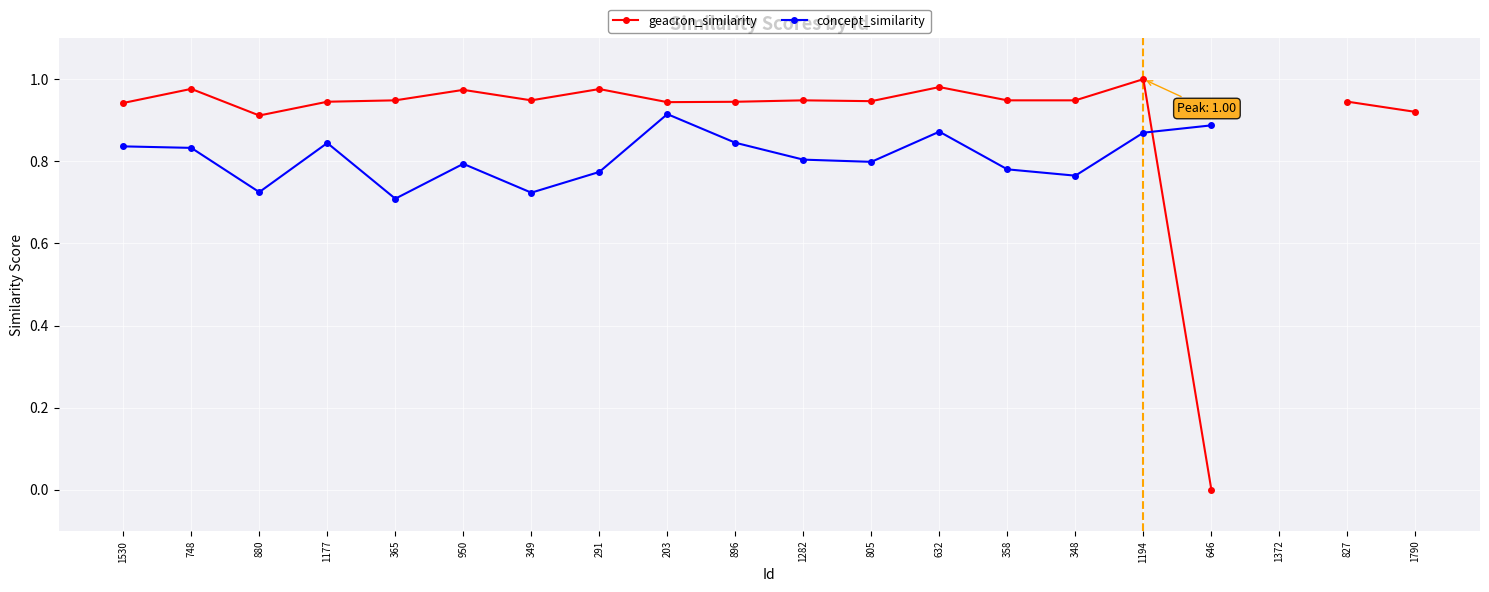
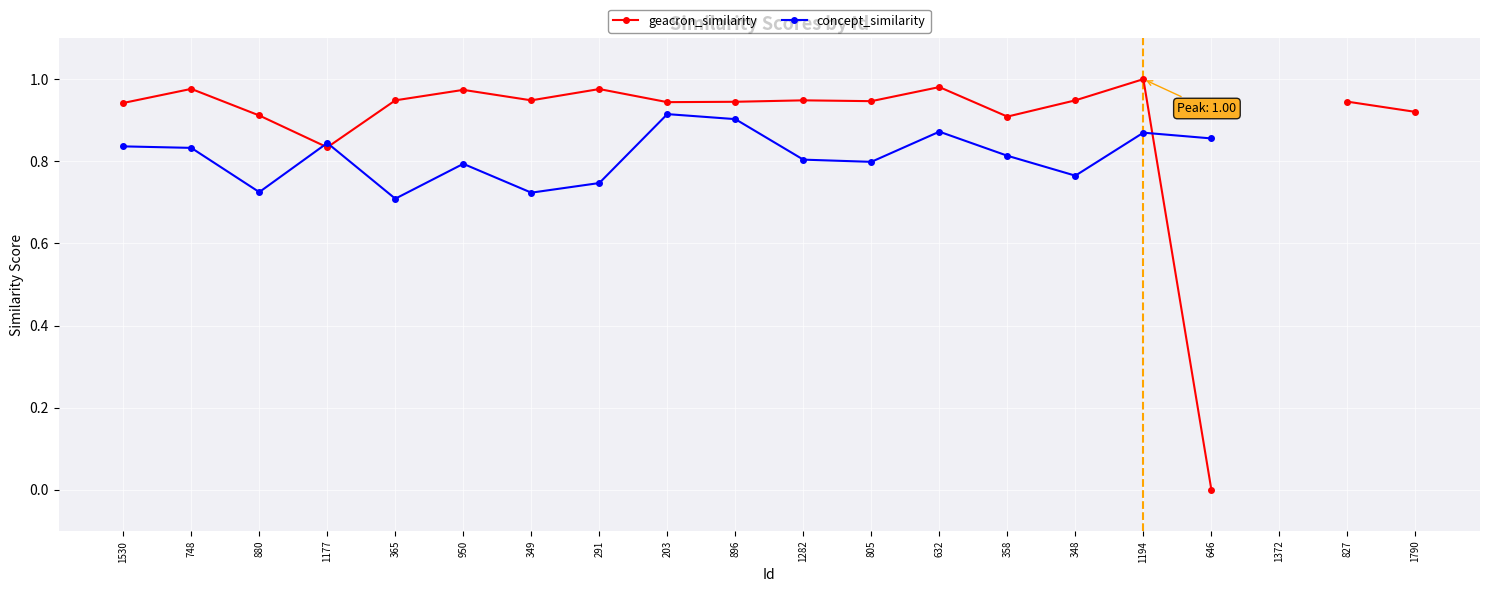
  {
    "geacron_similarity": {
      "1530": 0.94,
      "748": 0.98,
      "880": 0.91,
-     "1177": 0.95,
+     "1177": 0.83,
      "365": 0.95,
      "950": 0.97,
      "349": 0.95,
      "291": 0.98,
      "203": 0.94,
      "896": 0.94,
      "1282": 0.95,
      "805": 0.95,
      "632": 0.98,
-     "358": 0.95,
+     "358": 0.91,
      "348": 0.95,
      "646": 0.00,
      "827": 0.95,
      "1790": 0.92
    },
    "concept_similarity": {
      "1530": 0.84,
      "748": 0.83,
      "880": 0.72,
      "1177": 0.84,
      "365": 0.71,
      "950": 0.79,
      "349": 0.72,
-     "291": 0.77,
+     "291": 0.75,
      "203": 0.91,
-     "896": 0.85,
+     "896": 0.90,
      "1282": 0.80,
      "805": 0.80,
      "632": 0.87,
-     "358": 0.78,
+     "358": 0.81,
      "348": 0.76,
      "1194": 0.87,
-     "646": 0.89
+     "646": 0.86
    }
  }
